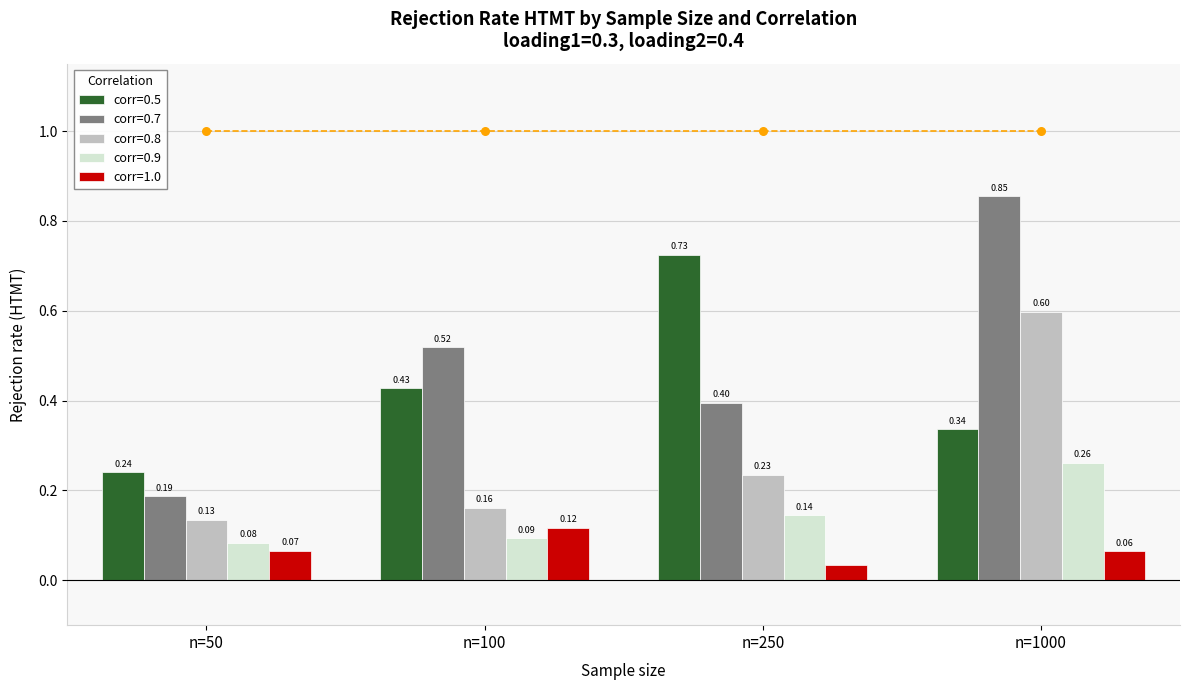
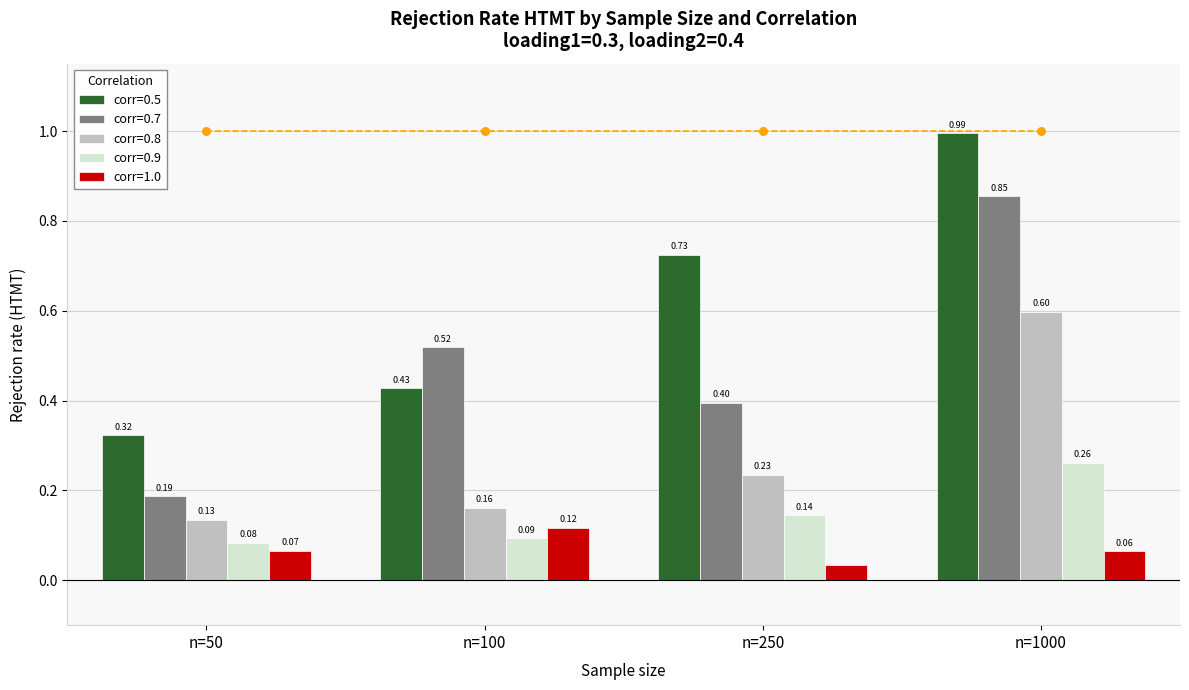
  {
    "corr=0.5": {
-     "n=50": 0.24,
+     "n=50": 0.32,
      "n=100": 0.43,
      "n=250": 0.73,
-     "n=1000": 0.34
+     "n=1000": 0.99
    },
    "corr=0.7": {
      "n=50": 0.19,
      "n=100": 0.52,
      "n=250": 0.40,
      "n=1000": 0.85
    },
    "corr=1.0": {
      "n=50": 0.07,
      "n=100": 0.12,
      "n=1000": 0.06
    }
  }
